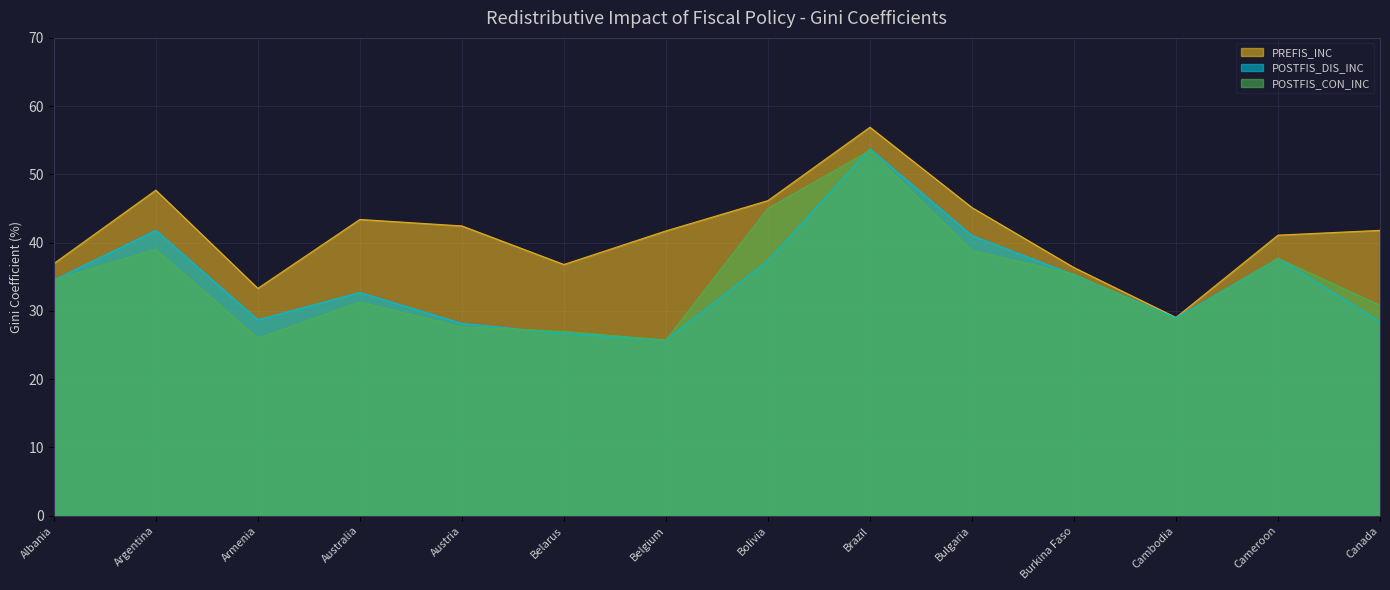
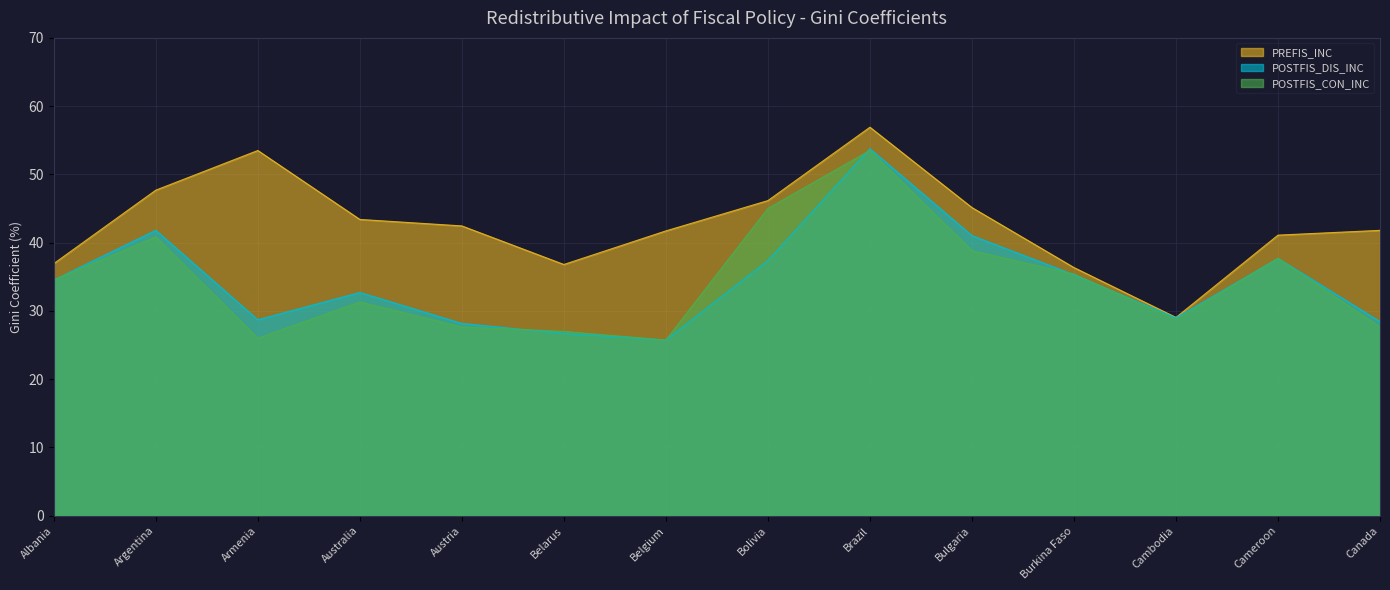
  {
    "PREFIS_INC": {
      "Albania": 37,
      "Argentina": 48,
-     "Armenia": 33,
+     "Armenia": 54,
      "Australia": 43,
      "Austria": 42,
      "Belarus": 37,
      "Belgium": 42,
      "Bolivia": 46,
      "Brazil": 57,
      "Bulgaria": 45,
      "Burkina Faso": 36,
      "Cameroon": 41,
      "Canada": 42
    },
    "POSTFIS_DIS_INC": {
      "Argentina": 42,
      "Armenia": 29,
      "Australia": 33,
      "Austria": 28,
      "Bolivia": 37,
      "Bulgaria": 41,
      "Canada": 28
    },
    "POSTFIS_CON_INC": {
-     "Argentina": 39,
+     "Argentina": 41,
      "Armenia": 26,
      "Australia": 31,
      "Austria": 28,
      "Bolivia": 45,
      "Bulgaria": 39,
-     "Canada": 31
+     "Canada": 28
    }
  }
